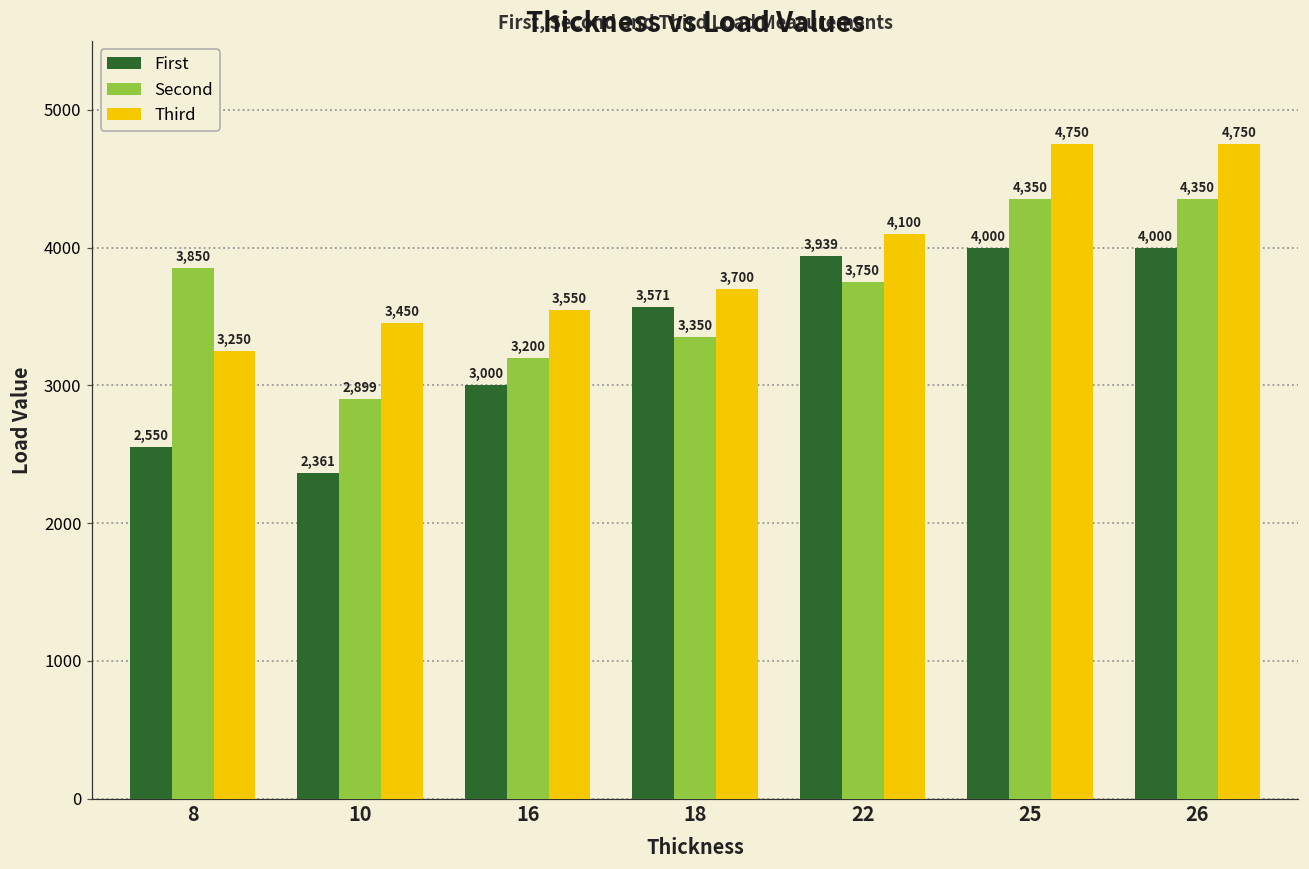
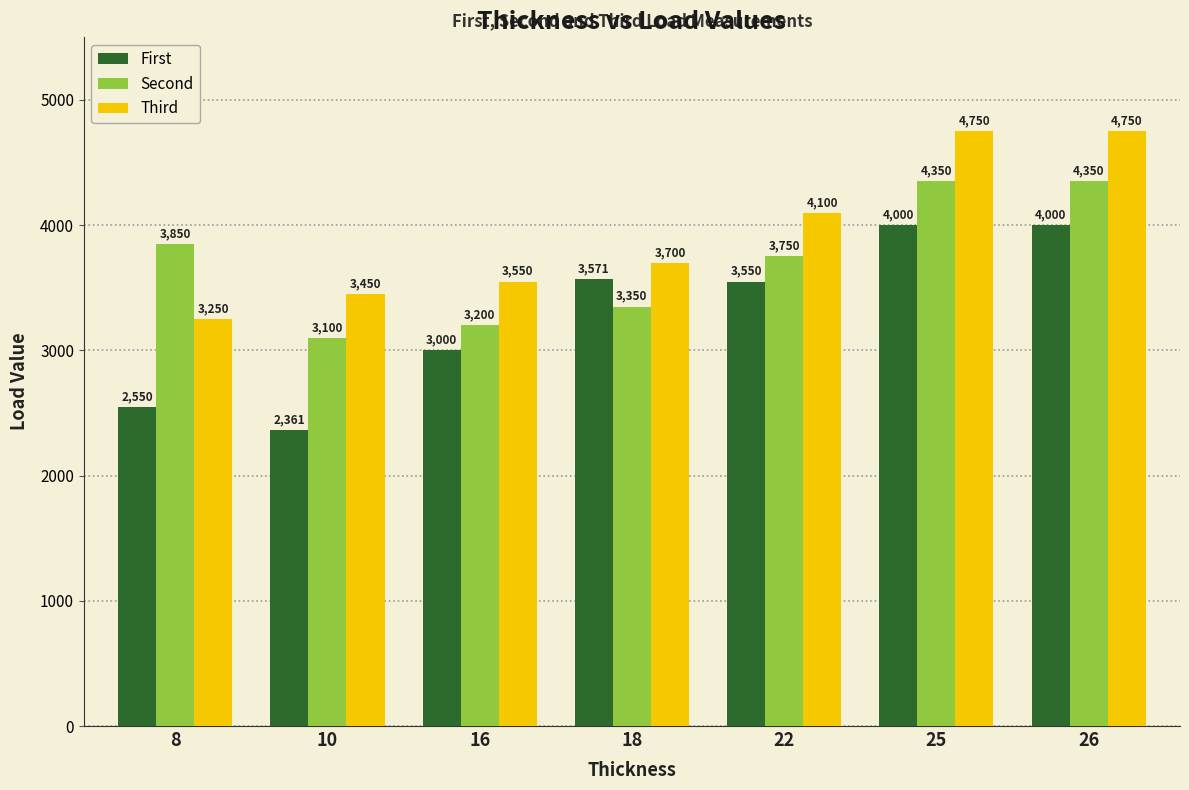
  {
    "First": {
      "8": "2,550",
      "10": "2,361",
      "16": "3,000",
      "18": "3,571",
-     "22": "3,939",
+     "22": "3,550",
      "25": "4,000",
      "26": "4,000"
    },
    "Second": {
      "8": "3,850",
-     "10": "2,899",
+     "10": "3,100",
      "16": "3,200",
      "18": "3,350",
      "22": "3,750",
      "25": "4,350",
      "26": "4,350"
    },
    "Third": {
      "8": "3,250",
      "10": "3,450",
      "16": "3,550",
      "18": "3,700",
      "22": "4,100",
      "25": "4,750",
      "26": "4,750"
    }
  }
